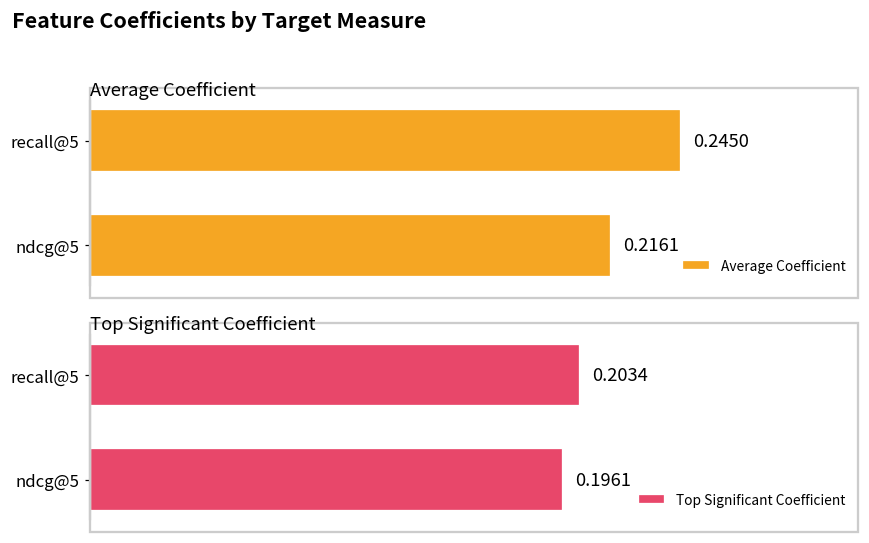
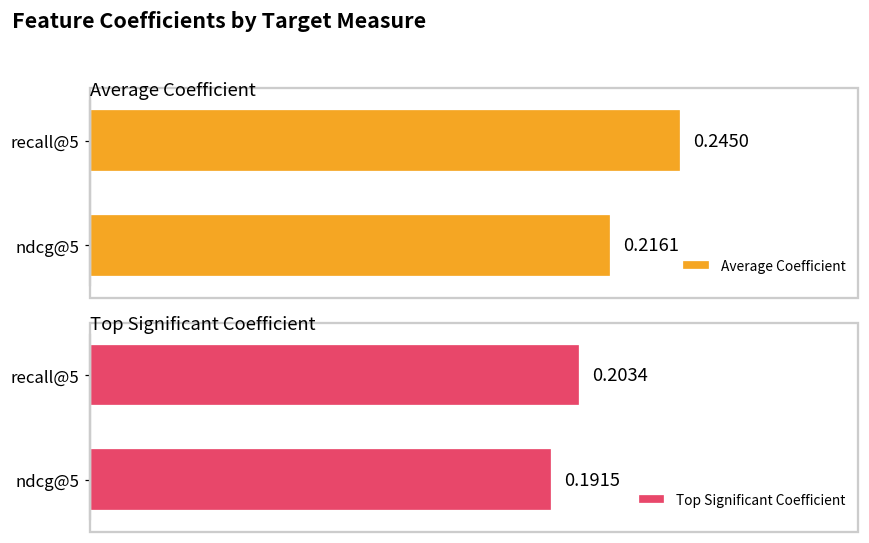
  {
    "Average Coefficient": {
      "recall@5": 0.2450,
      "ndcg@5": 0.2161
    },
    "Top Significant Coefficient": {
      "recall@5": 0.2034,
-     "ndcg@5": 0.1961
+     "ndcg@5": 0.1915
    }
  }
